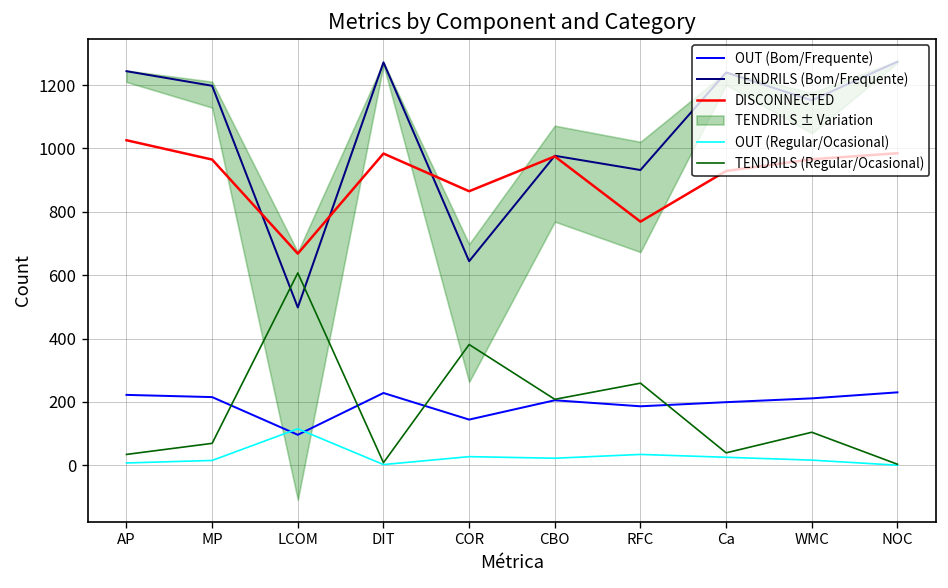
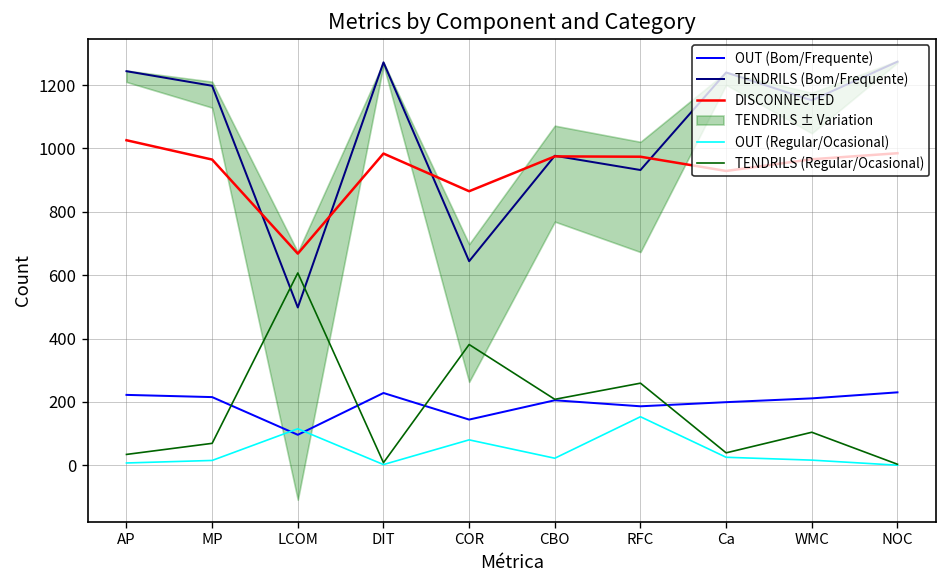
  {
    "OUT (Bom/Frequente)": {
      "AP": 220,
      "MP": 220,
      "LCOM": 100,
      "DIT": 230,
      "COR": 140,
      "RFC": 190,
      "Ca": 200,
      "WMC": 210,
      "NOC": 230
    },
    "TENDRILS (Bom/Frequente)": {
      "MP": 1200,
      "LCOM": 500,
      "COR": 640,
      "RFC": 930
    },
    "DISCONNECTED": {
      "AP": 1030,
      "MP": 970,
      "DIT": 980,
      "COR": 870,
-     "RFC": 770,
+     "RFC": 970,
      "Ca": 930
    },
    "OUT (Regular/Ocasional)": {
      "AP": 10,
      "MP": 20,
      "LCOM": 120,
-     "COR": 30,
+     "COR": 80,
      "CBO": 20,
-     "RFC": 30,
+     "RFC": 150,
      "Ca": 30,
      "WMC": 20
    }
  }
